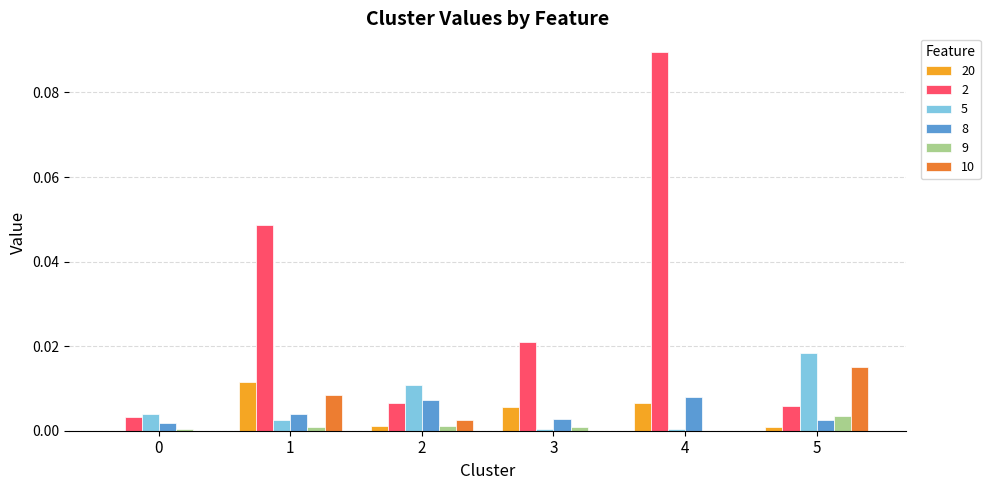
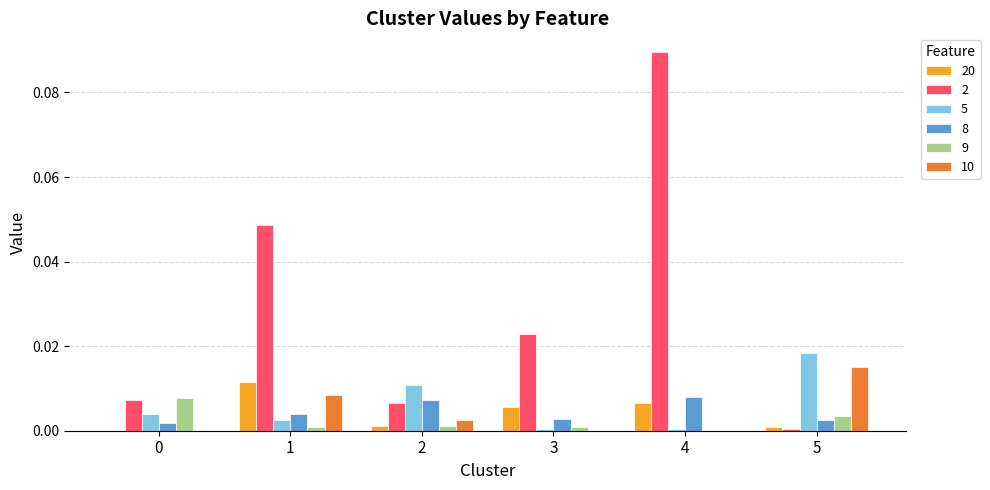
  {
    "2": {
-     "0": 0.003,
+     "0": 0.007,
      "1": 0.049,
      "2": 0.006,
-     "3": 0.021,
+     "3": 0.023,
      "4": 0.090,
-     "5": 0.006
+     "5": 0.000
    },
    "9": {
-     "0": 0.000,
+     "0": 0.008,
      "1": 0.001,
      "2": 0.001,
      "3": 0.001,
      "4": 0.000,
      "5": 0.004
    }
  }
